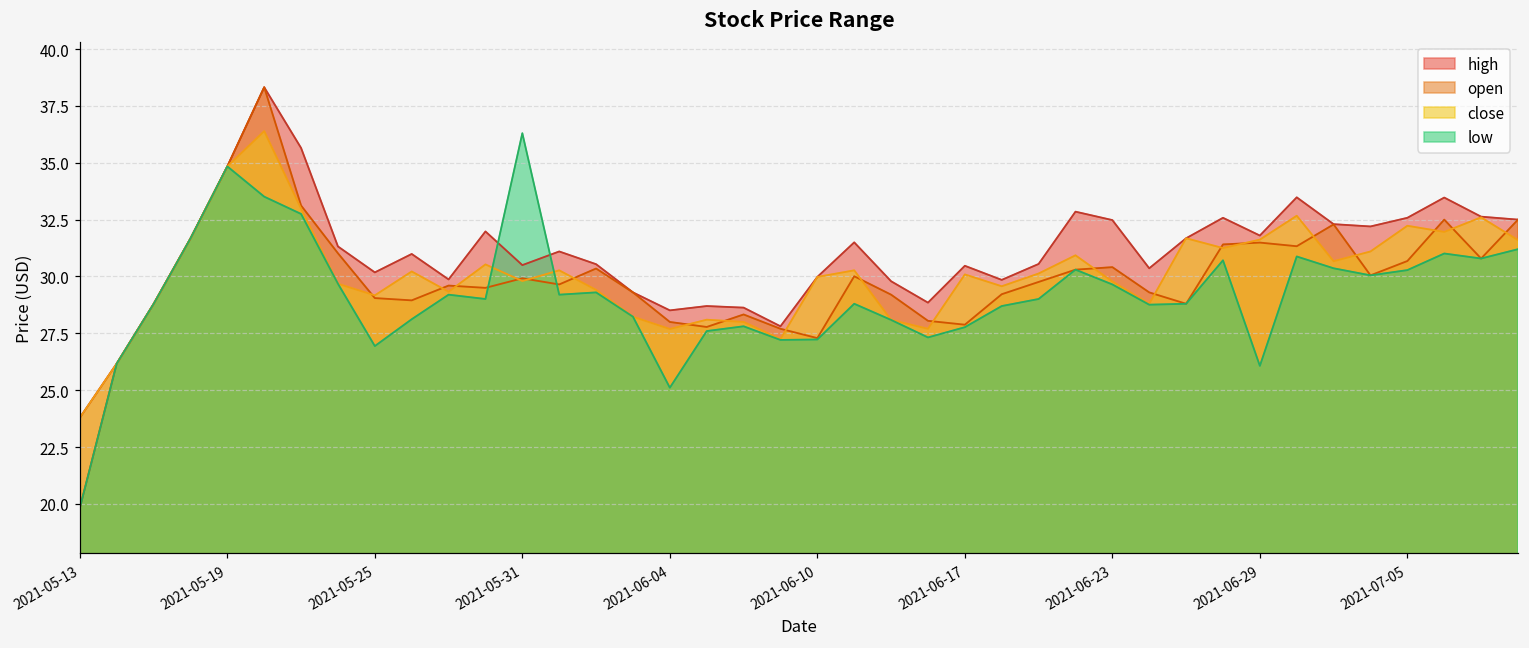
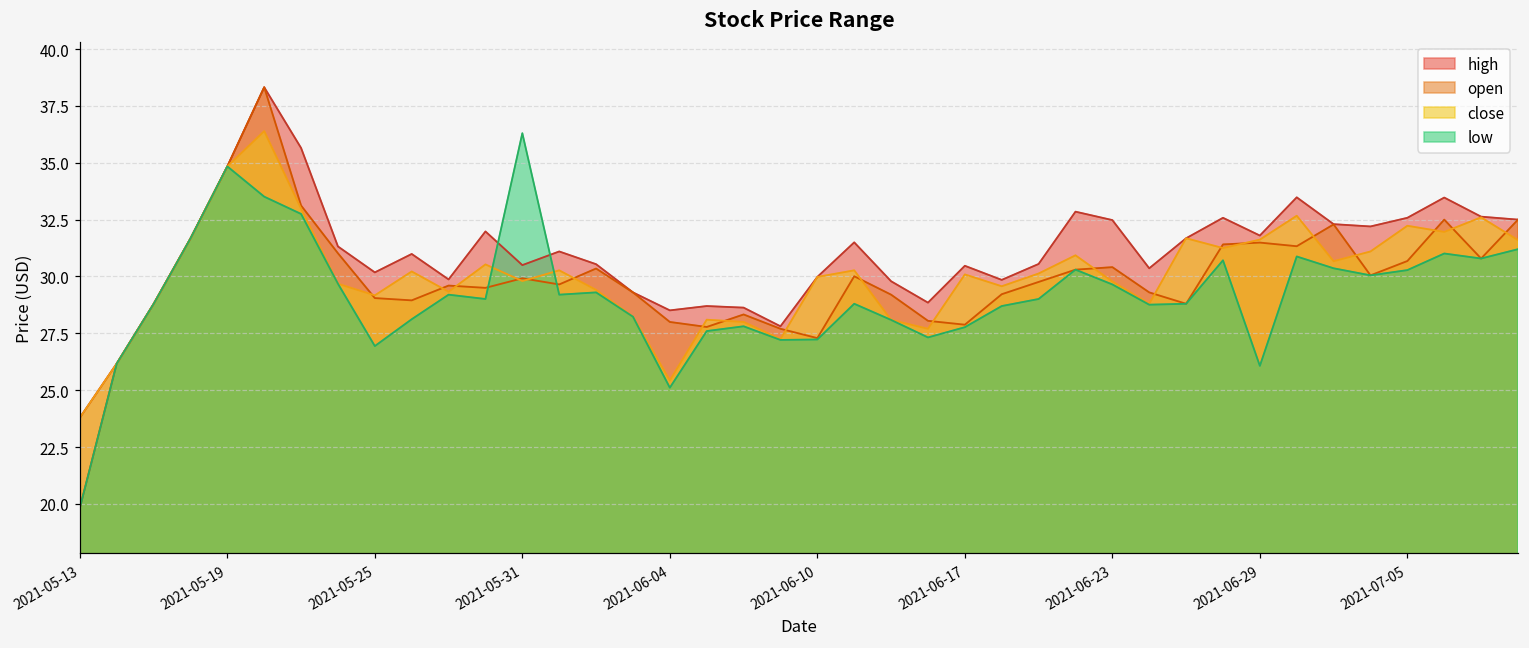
  {
    "close": {
-     "2021-06-04": 27.7,
+     "2021-06-04": 25.4,
      "2021-06-17": 30.1,
      "2021-06-23": 29.8,
      "2021-06-29": 31.6,
      "2021-07-05": 32.2
    },
    "low": {
      "2021-05-25": 26.9,
      "2021-05-31": 36.3,
      "2021-06-04": 25.1,
      "2021-06-23": 29.7,
      "2021-06-29": 26.1,
      "2021-07-05": 30.3
    }
  }
